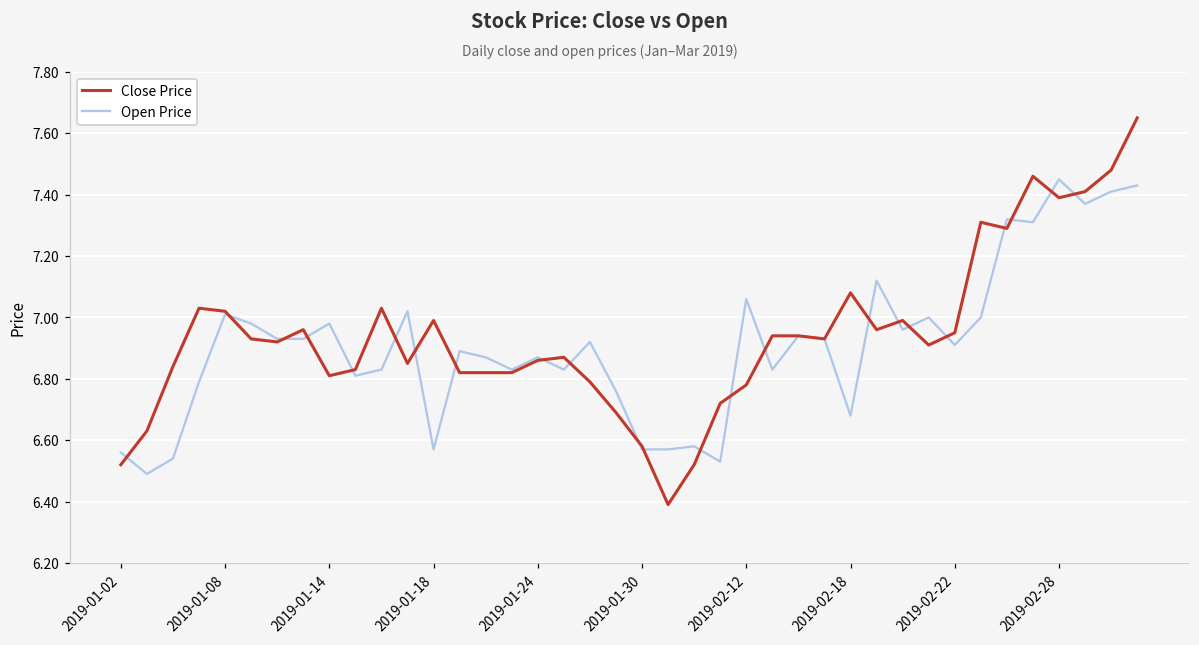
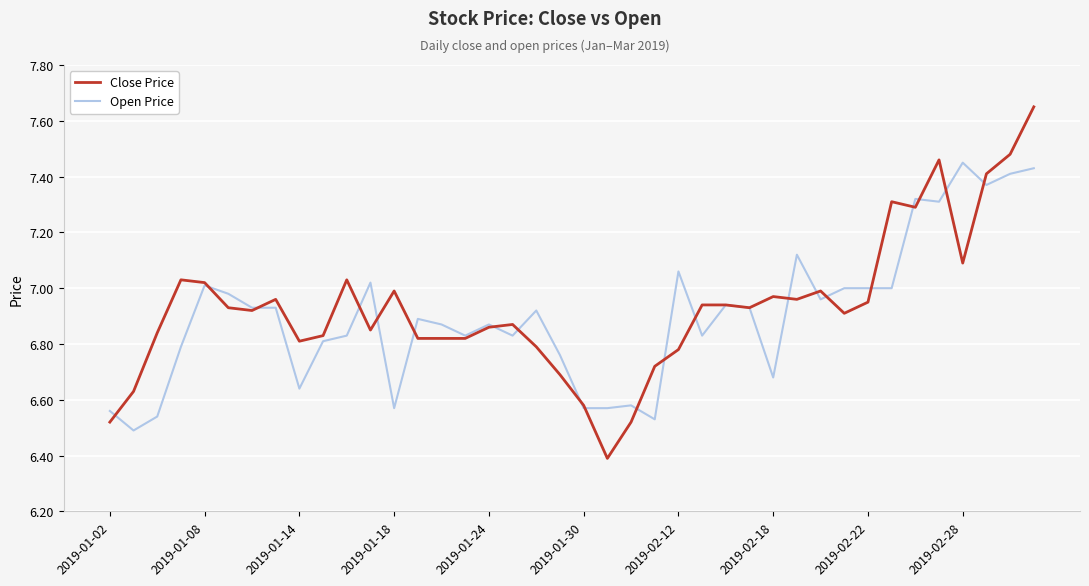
  {
    "Close Price": {
      "2019-01-02": 6.52,
      "2019-01-08": 7.02,
      "2019-01-14": 6.81,
      "2019-01-18": 6.99,
      "2019-01-24": 6.86,
      "2019-01-30": 6.58,
      "2019-02-12": 6.78,
-     "2019-02-18": 7.08,
+     "2019-02-18": 6.97,
      "2019-02-22": 6.95,
-     "2019-02-28": 7.39
+     "2019-02-28": 7.09
    },
    "Open Price": {
      "2019-01-02": 6.56,
      "2019-01-08": 7.01,
-     "2019-01-14": 6.98,
+     "2019-01-14": 6.64,
      "2019-01-18": 6.57,
      "2019-01-24": 6.87,
      "2019-01-30": 6.57,
      "2019-02-12": 7.06,
      "2019-02-18": 6.68,
-     "2019-02-22": 6.91,
+     "2019-02-22": 7.00,
      "2019-02-28": 7.45
    }
  }
